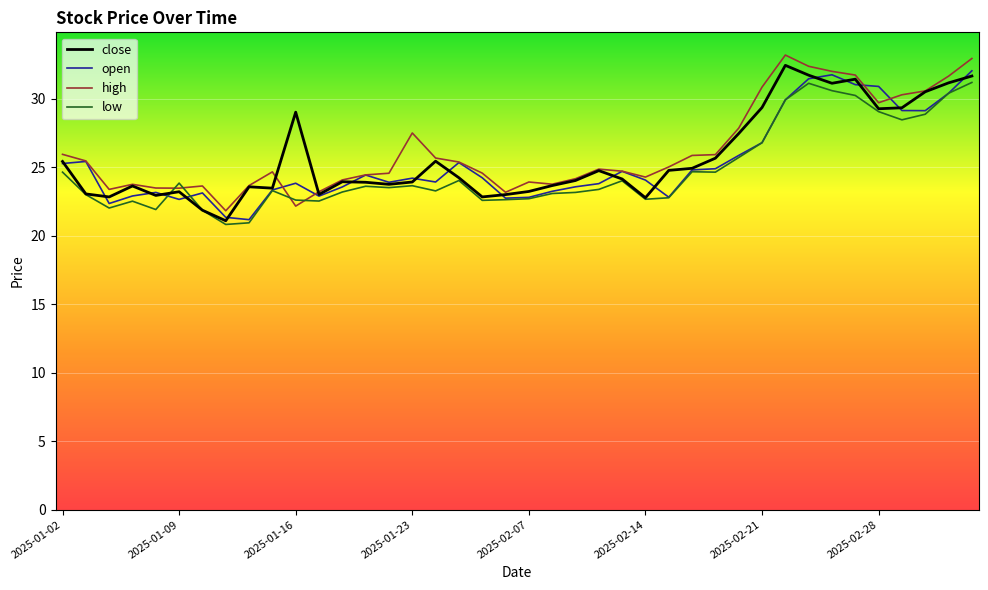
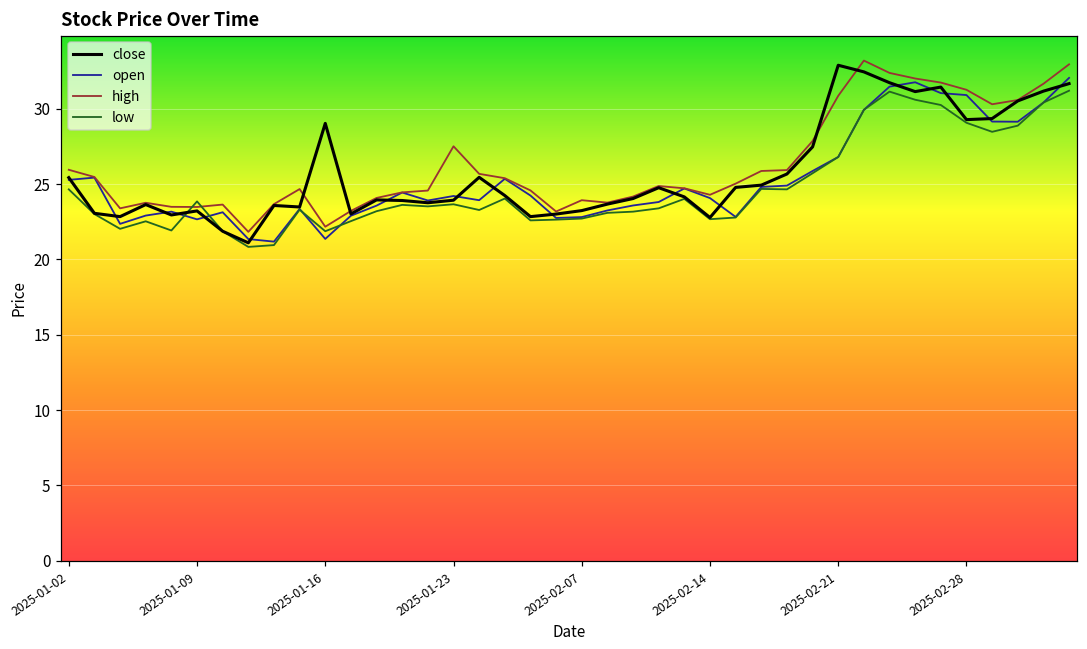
  {
    "close": {
      "2025-01-09": 23.2,
      "2025-01-16": 29.0,
      "2025-01-23": 23.9,
      "2025-02-07": 23.2,
-     "2025-02-21": 29.4,
+     "2025-02-21": 32.9,
      "2025-02-28": 29.3
    },
    "open": {
      "2025-01-09": 22.7,
-     "2025-01-16": 23.8,
+     "2025-01-16": 21.4,
      "2025-01-23": 24.2,
      "2025-02-14": 24.1,
      "2025-02-28": 30.9
    },
    "high": {
      "2025-01-02": 26.0,
      "2025-01-09": 23.5,
      "2025-01-16": 22.2,
      "2025-01-23": 27.5,
      "2025-02-07": 23.9,
      "2025-02-14": 24.3,
      "2025-02-21": 30.9,
-     "2025-02-28": 29.7
+     "2025-02-28": 31.3
    },
    "low": {
      "2025-01-02": 24.7,
      "2025-01-09": 23.9,
-     "2025-01-16": 22.6,
+     "2025-01-16": 21.9,
      "2025-01-23": 23.7,
      "2025-02-28": 29.1
    }
  }
